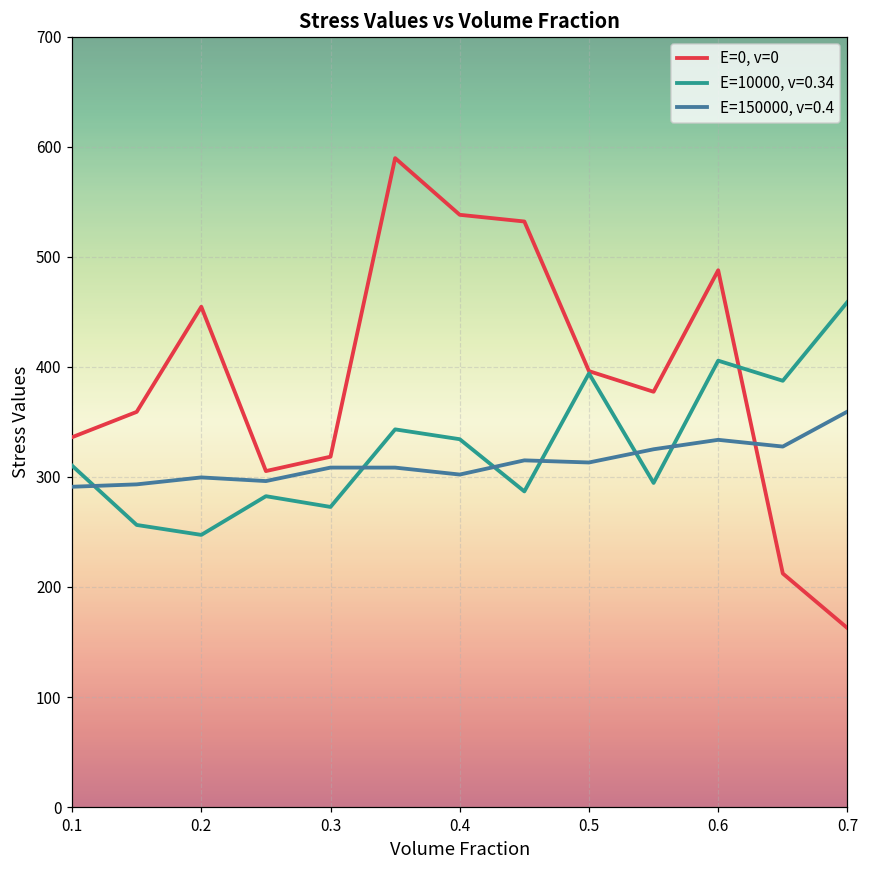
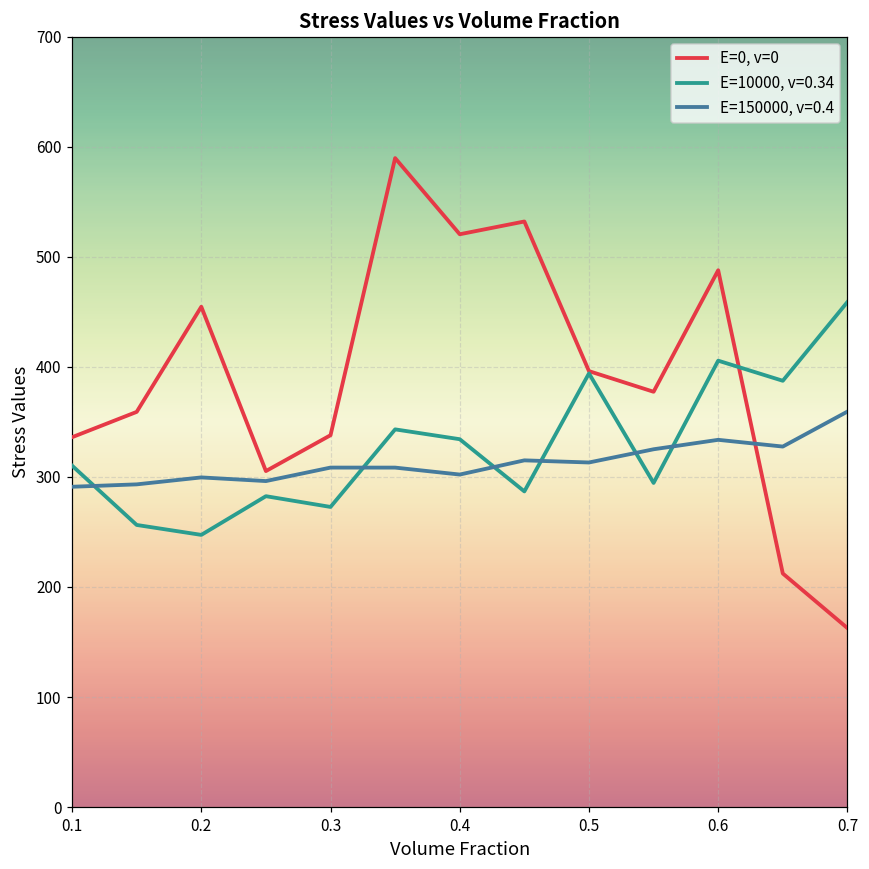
  {
    "E=0, v=0": {
      "0.1": 336,
      "0.2": 455,
-     "0.3": 318,
-     "0.4": 538,
+     "0.3": 338,
+     "0.4": 520,
      "0.6": 488,
      "0.7": 163
    }
  }
